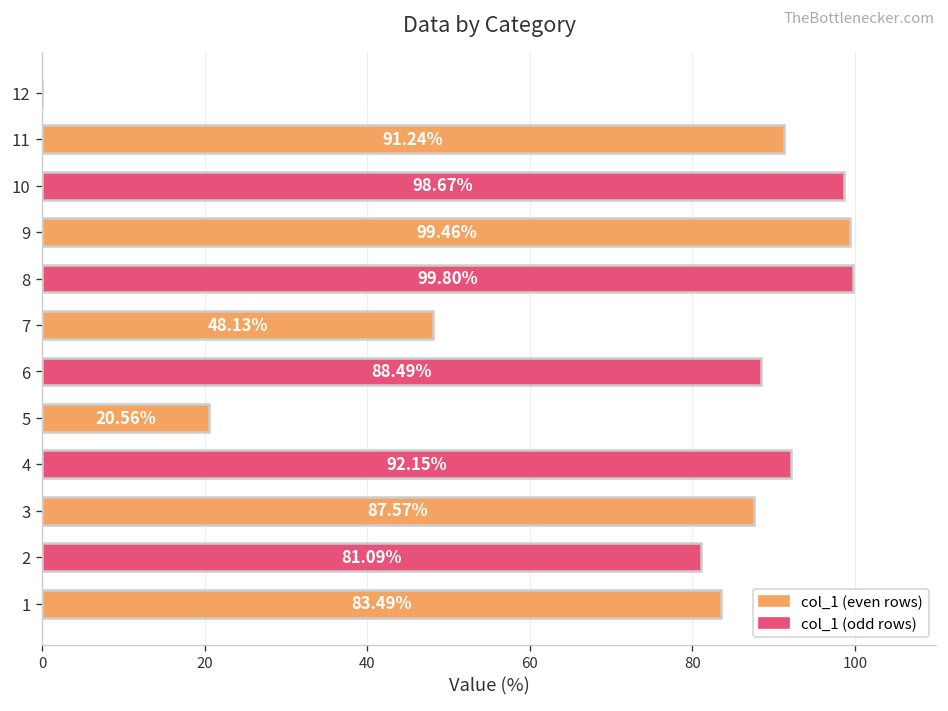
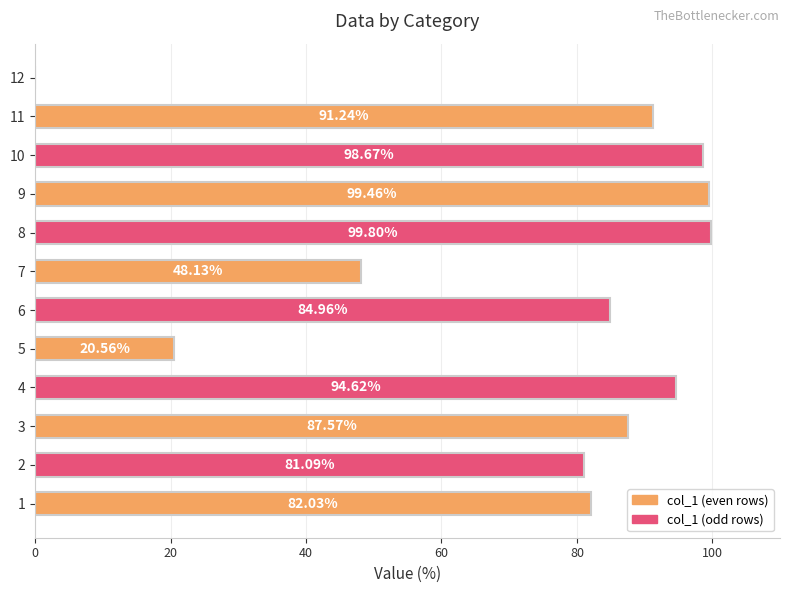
  {
    "11": "91.24%",
    "10": "98.67%",
    "9": "99.46%",
    "8": "99.80%",
    "7": "48.13%",
-   "6": "88.49%",
+   "6": "84.96%",
    "5": "20.56%",
-   "4": "92.15%",
+   "4": "94.62%",
    "3": "87.57%",
    "2": "81.09%",
-   "1": "83.49%"
+   "1": "82.03%"
  }
